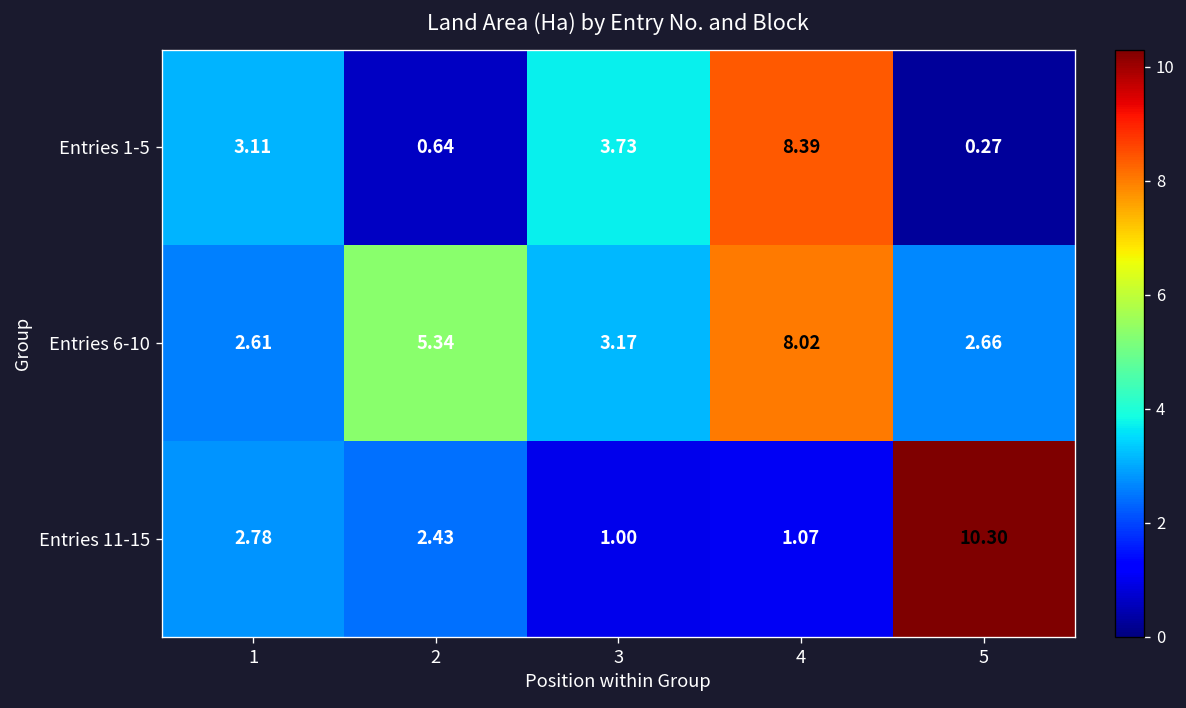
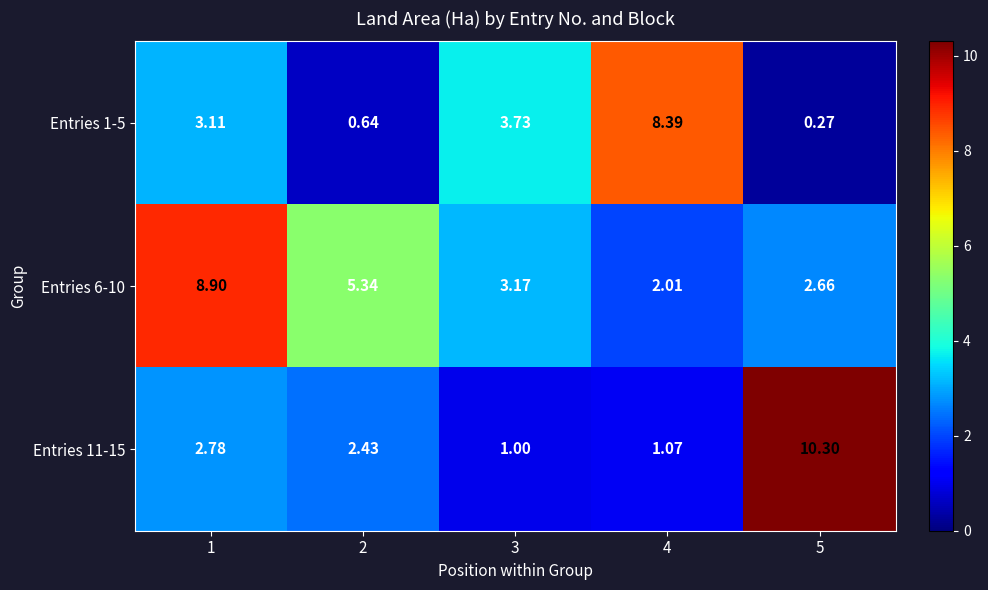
  {
    "Entries 1-5": {
      "1": 3.11,
      "2": 0.64,
      "3": 3.73,
      "4": 8.39,
      "5": 0.27
    },
    "Entries 6-10": {
-     "1": 2.61,
+     "1": 8.90,
      "2": 5.34,
      "3": 3.17,
-     "4": 8.02,
+     "4": 2.01,
      "5": 2.66
    },
    "Entries 11-15": {
      "1": 2.78,
      "2": 2.43,
      "3": 1.00,
      "4": 1.07,
      "5": 10.30
    }
  }
